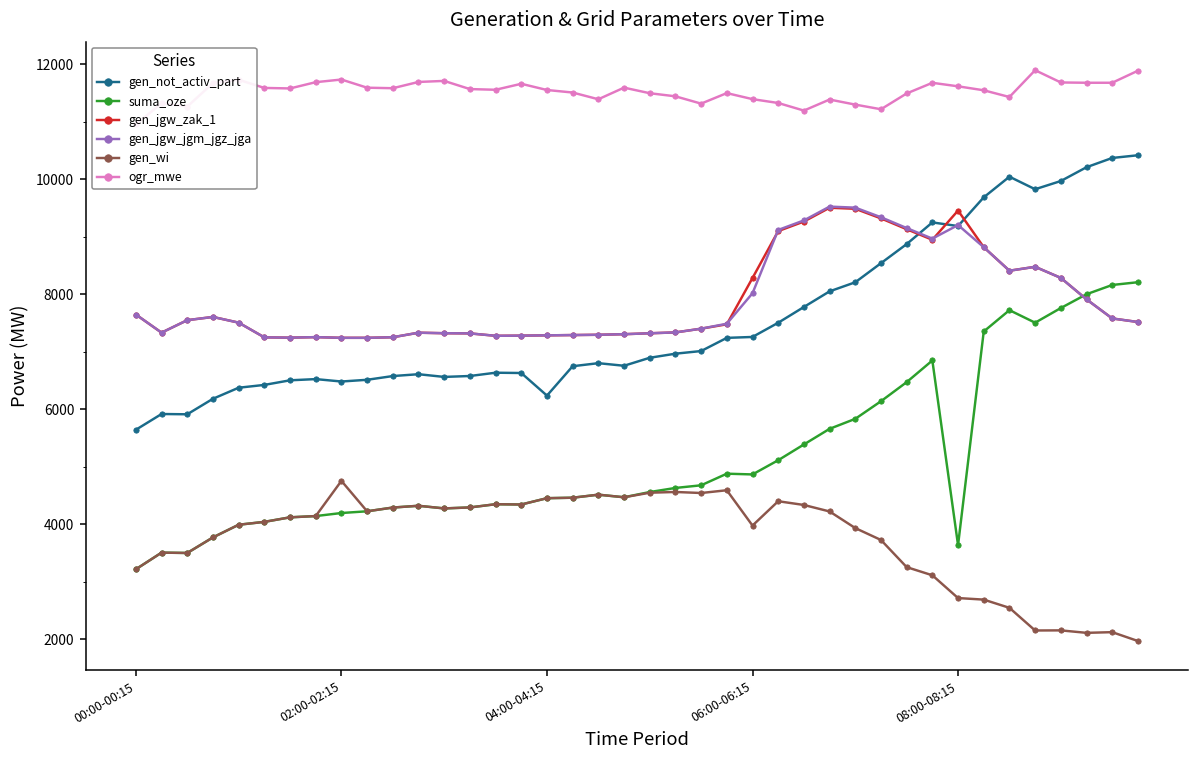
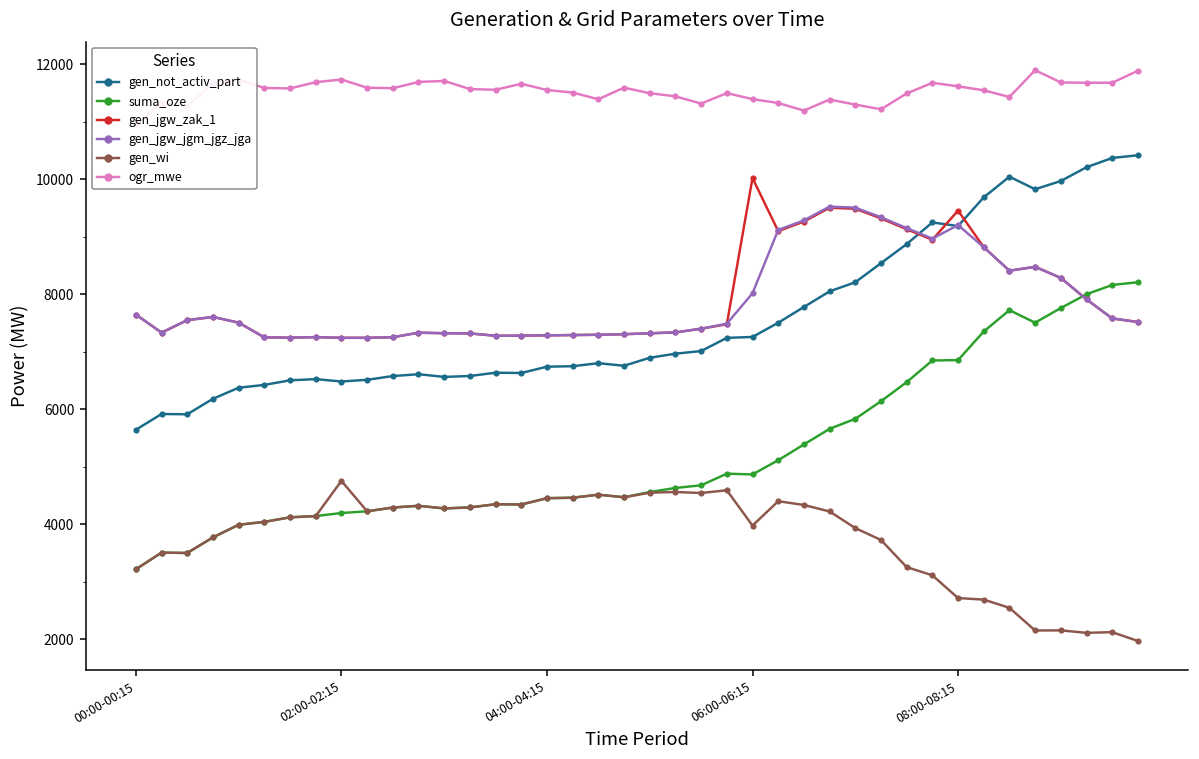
  {
    "gen_not_activ_part": {
      "00:00-00:15": 5600,
      "02:00-02:15": 6500,
-     "04:00-04:15": 6200,
+     "04:00-04:15": 6700,
      "06:00-06:15": 7300
    },
    "suma_oze": {
      "02:00-02:15": 4200,
      "06:00-06:15": 4900,
-     "08:00-08:15": 3600
+     "08:00-08:15": 6900
    },
    "gen_jgw_zak_1": {
-     "06:00-06:15": 8300,
+     "06:00-06:15": 10000,
      "08:00-08:15": 9500
    },
    "gen_jgw_jgm_jgz_jga": {
      "06:00-06:15": 8000
    },
    "gen_wi": {
      "02:00-02:15": 4800,
      "06:00-06:15": 4000,
      "08:00-08:15": 2700
    },
    "ogr_mwe": {
      "02:00-02:15": 11700,
      "04:00-04:15": 11600,
      "06:00-06:15": 11400,
      "08:00-08:15": 11600
    }
  }
